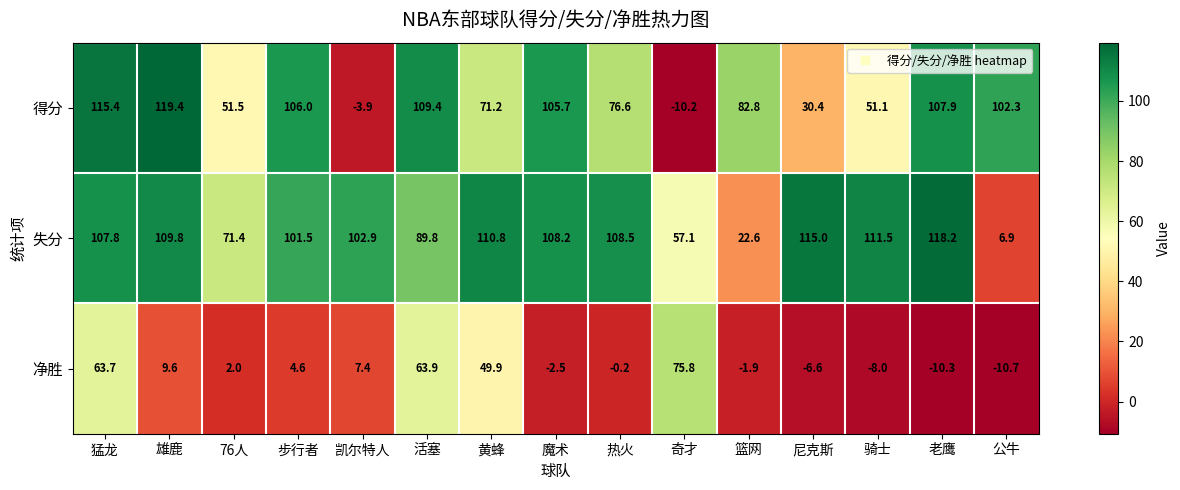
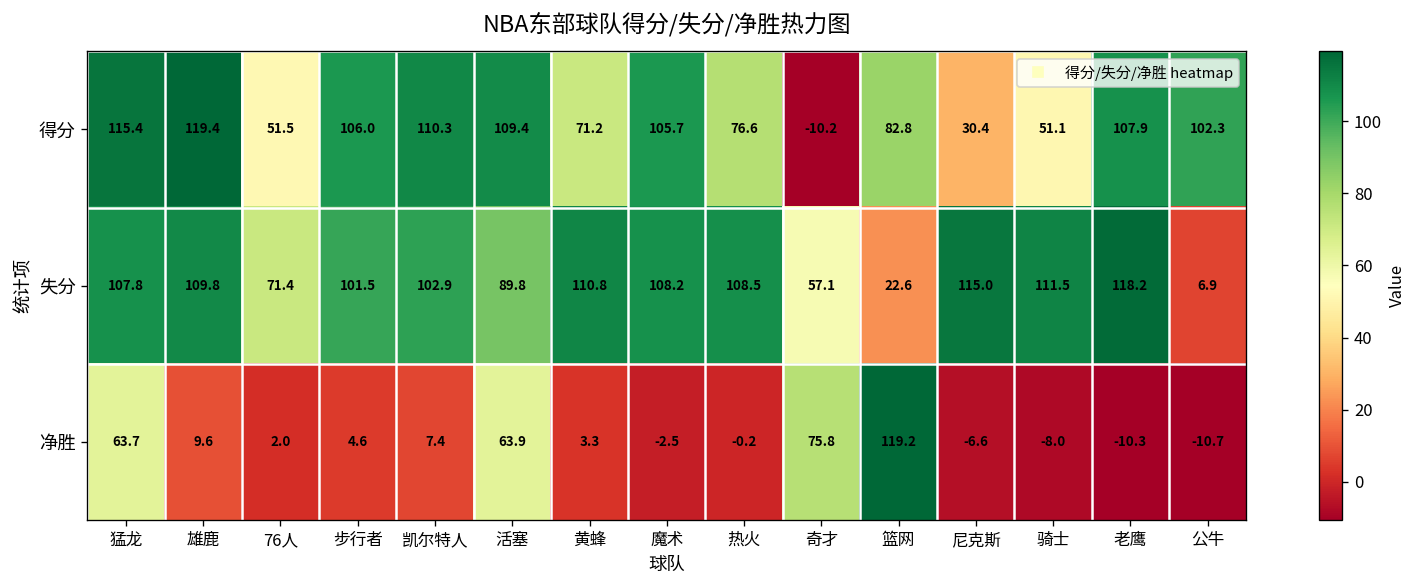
  {
    "得分": {
      "猛龙": 115.4,
      "雄鹿": 119.4,
      "76人": 51.5,
      "步行者": 106.0,
-     "凯尔特人": -3.9,
+     "凯尔特人": 110.3,
      "活塞": 109.4,
      "黄蜂": 71.2,
      "魔术": 105.7,
      "热火": 76.6,
      "奇才": -10.2,
      "篮网": 82.8,
      "尼克斯": 30.4,
      "骑士": 51.1,
      "老鹰": 107.9,
      "公牛": 102.3
    },
    "失分": {
      "猛龙": 107.8,
      "雄鹿": 109.8,
      "76人": 71.4,
      "步行者": 101.5,
      "凯尔特人": 102.9,
      "活塞": 89.8,
      "黄蜂": 110.8,
      "魔术": 108.2,
      "热火": 108.5,
      "奇才": 57.1,
      "篮网": 22.6,
      "尼克斯": 115.0,
      "骑士": 111.5,
      "老鹰": 118.2,
      "公牛": 6.9
    },
    "净胜": {
      "猛龙": 63.7,
      "雄鹿": 9.6,
      "76人": 2.0,
      "步行者": 4.6,
      "凯尔特人": 7.4,
      "活塞": 63.9,
-     "黄蜂": 49.9,
+     "黄蜂": 3.3,
      "魔术": -2.5,
      "热火": -0.2,
      "奇才": 75.8,
-     "篮网": -1.9,
+     "篮网": 119.2,
      "尼克斯": -6.6,
      "骑士": -8.0,
      "老鹰": -10.3,
      "公牛": -10.7
    }
  }
